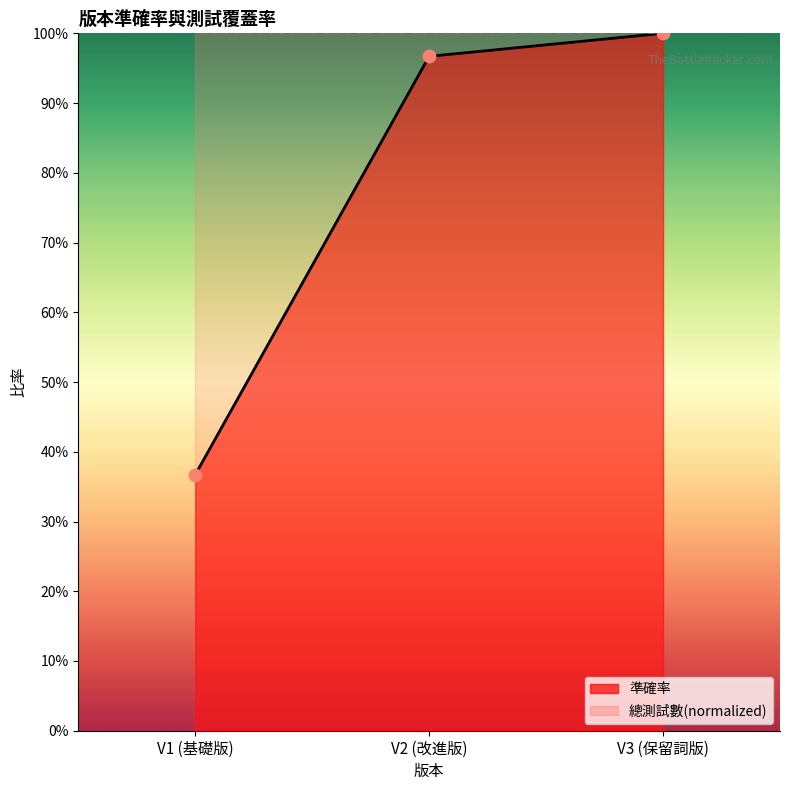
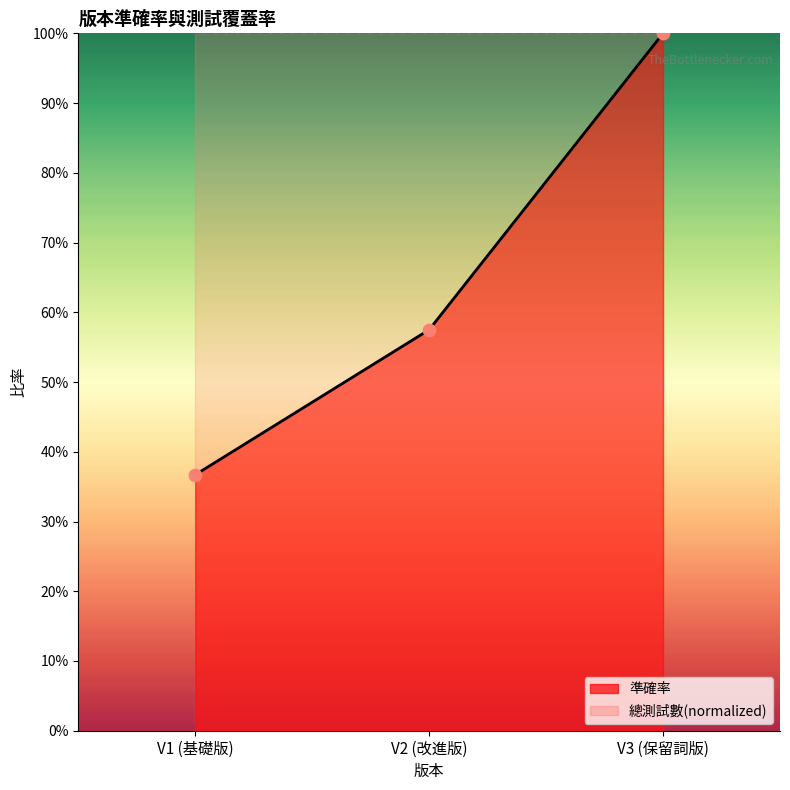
  {
    "總測試數(normalized)": {
      "V1 (基礎版)": "100%",
      "V2 (改進版)": "100%"
    },
    "準確率": {
      "V1 (基礎版)": "37%",
-     "V2 (改進版)": "97%"
+     "V2 (改進版)": "57%"
    }
  }
